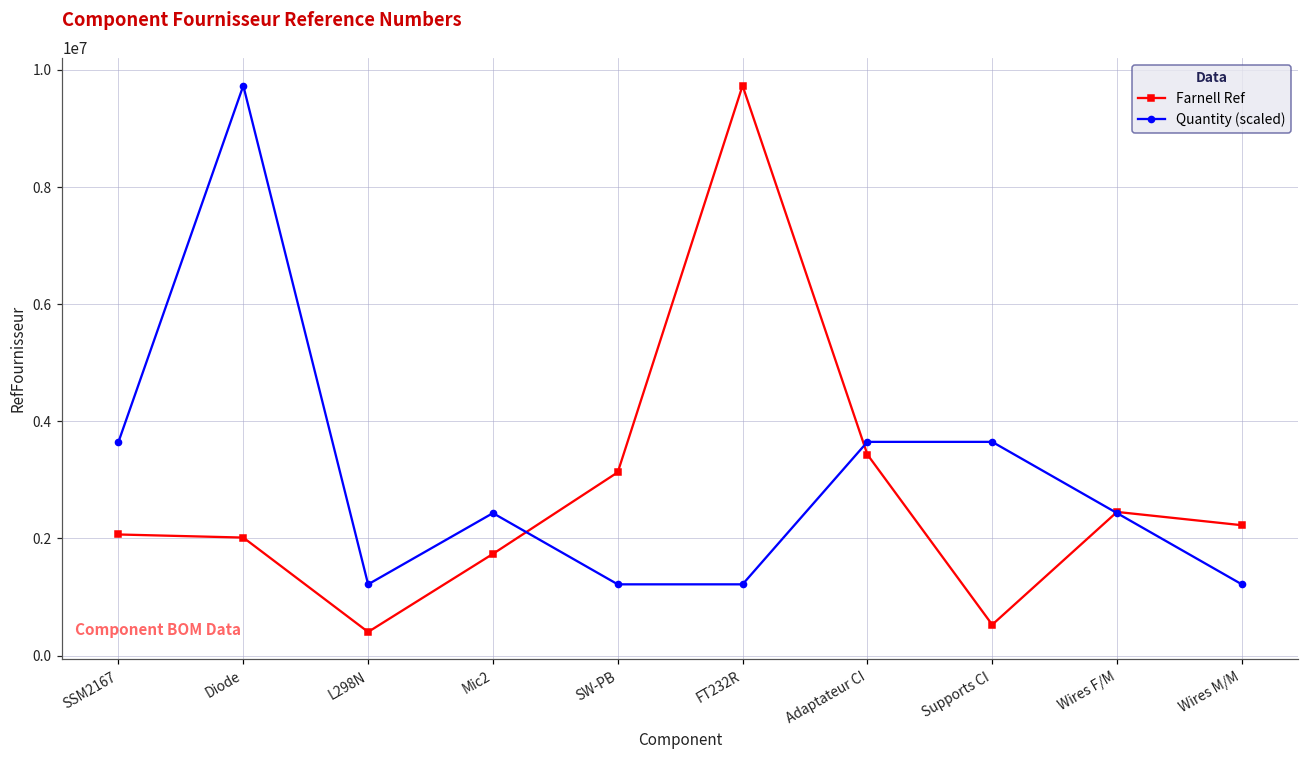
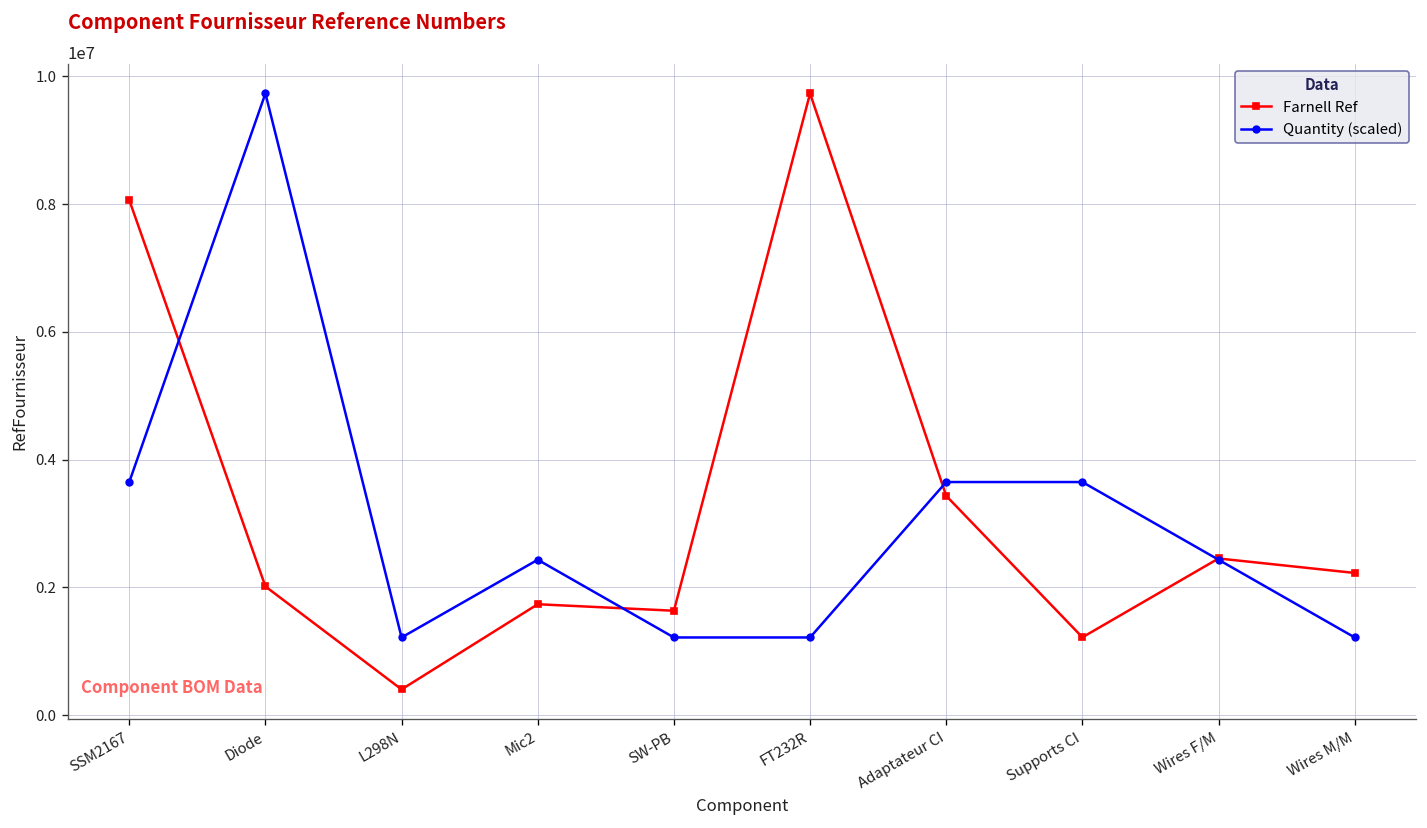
  {
    "Farnell Ref": {
-     "SSM2167": 2100000,
+     "SSM2167": 8100000,
      "Diode": 2000000,
      "L298N": 400000,
      "Mic2": 1700000,
-     "SW-PB": 3100000,
+     "SW-PB": 1600000,
      "FT232R": 9700000,
      "Adaptateur CI": 3400000,
-     "Supports CI": 500000,
+     "Supports CI": 1200000,
      "Wires M/M": 2200000
    },
    "Quantity (scaled)": {
      "SSM2167": 3600000,
      "Diode": 9700000,
      "L298N": 1200000,
      "Mic2": 2400000,
      "SW-PB": 1200000,
      "FT232R": 1200000,
      "Adaptateur CI": 3600000,
      "Supports CI": 3600000,
      "Wires M/M": 1200000
    }
  }
